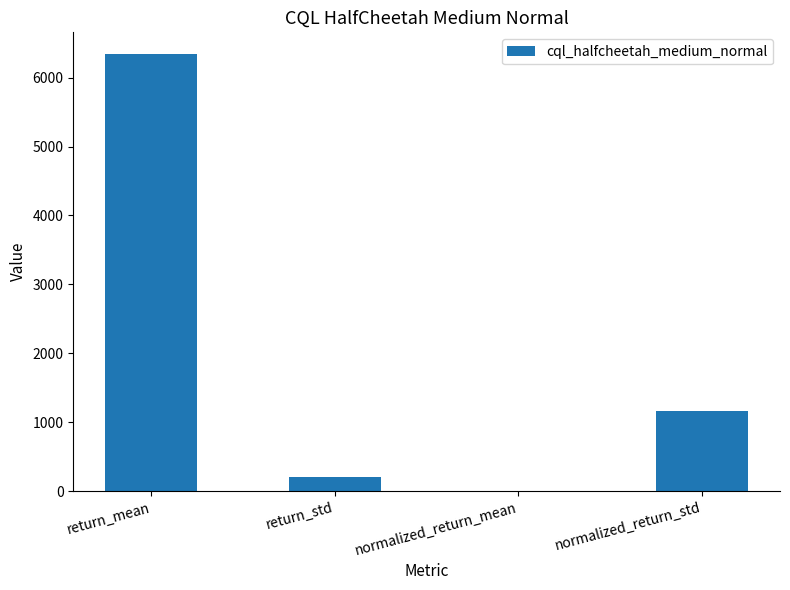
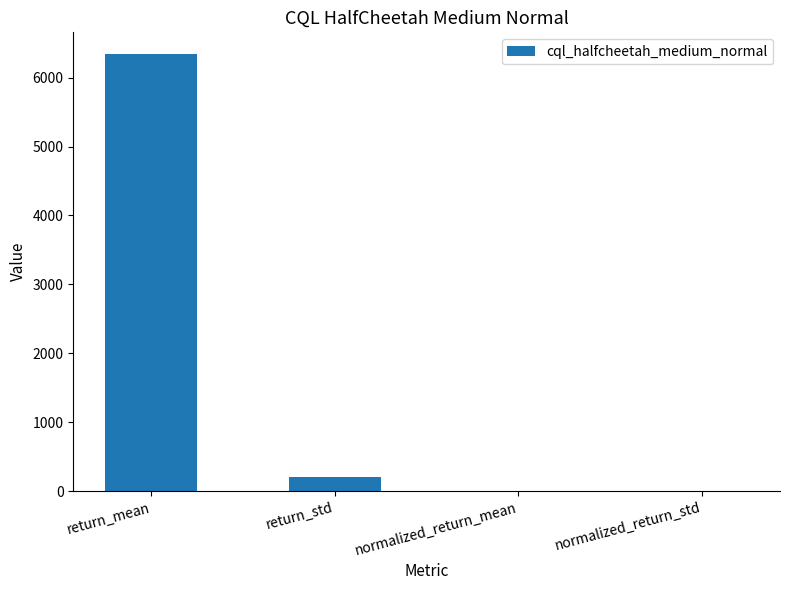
  {
    "return_mean": 6300,
    "return_std": 200,
-   "normalized_return_std": 1200
+   "normalized_return_std": 0
  }
